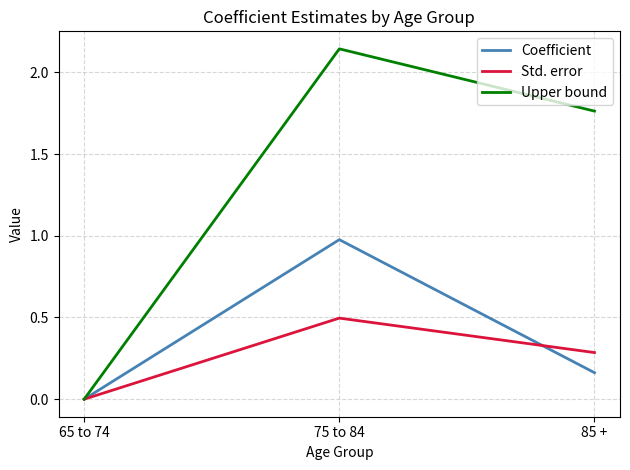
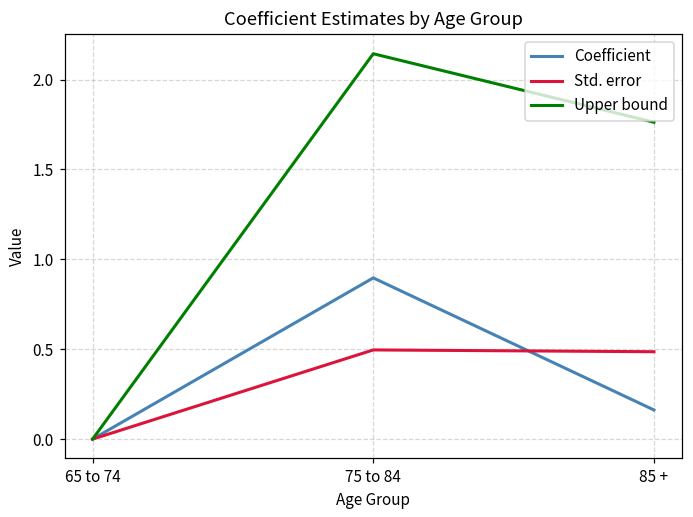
  {
    "Coefficient": {
-     "75 to 84": 0.98,
+     "75 to 84": 0.90,
      "85 +": 0.16
    },
    "Std. error": {
      "75 to 84": 0.50,
-     "85 +": 0.29
+     "85 +": 0.49
    },
    "Upper bound": {
      "75 to 84": 2.14,
      "85 +": 1.76
    }
  }
